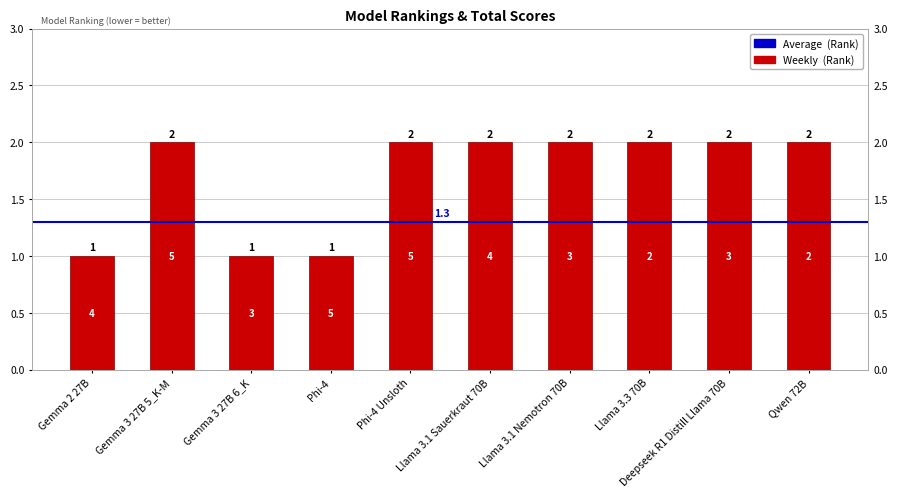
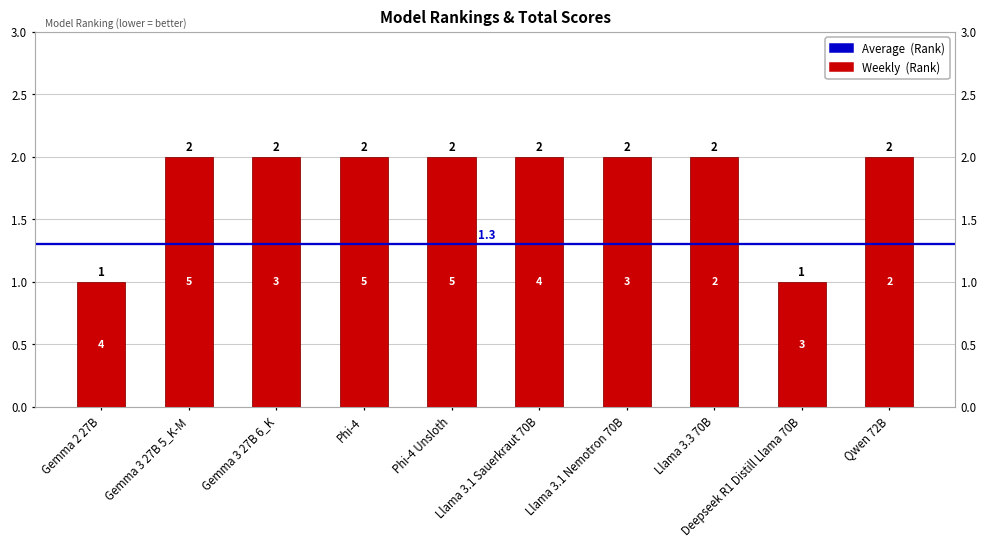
  {
    "Gemma 2 27B": 1,
    "Gemma 3 27B 5_K-M": 2,
-   "Gemma 3 27B 6_K": 1,
-   "Phi-4": 1,
+   "Gemma 3 27B 6_K": 2,
+   "Phi-4": 2,
    "Phi-4 Unsloth": 2,
    "Llama 3.1 Sauerkraut 70B": 2,
    "Llama 3.1 Nemotron 70B": 2,
    "Llama 3.3 70B": 2,
-   "Deepseek R1 Distill Llama 70B": 2,
+   "Deepseek R1 Distill Llama 70B": 1,
    "Qwen 72B": 2
  }
